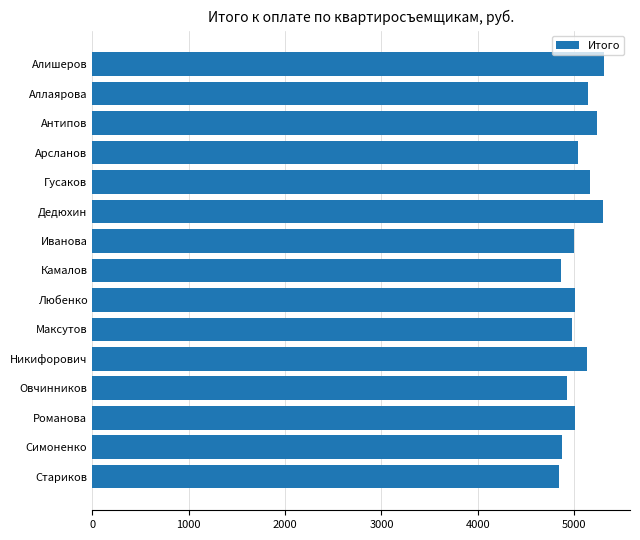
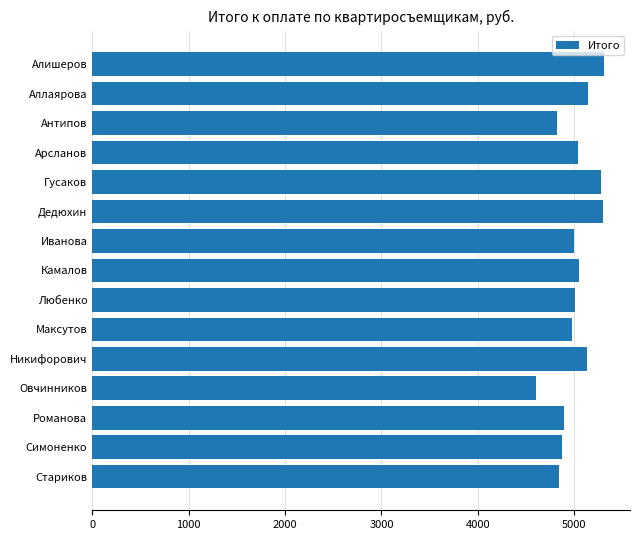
  {
    "Алишеров": 5300,
    "Аллаярова": 5100,
-   "Антипов": 5200,
+   "Антипов": 4800,
    "Арсланов": 5000,
-   "Гусаков": 5200,
+   "Гусаков": 5300,
    "Дедюхин": 5300,
    "Иванова": 5000,
-   "Камалов": 4900,
+   "Камалов": 5000,
    "Любенко": 5000,
    "Максутов": 5000,
    "Никифорович": 5100,
-   "Овчинников": 4900,
-   "Романова": 5000,
+   "Овчинников": 4600,
+   "Романова": 4900,
    "Симоненко": 4900,
    "Стариков": 4800
  }
